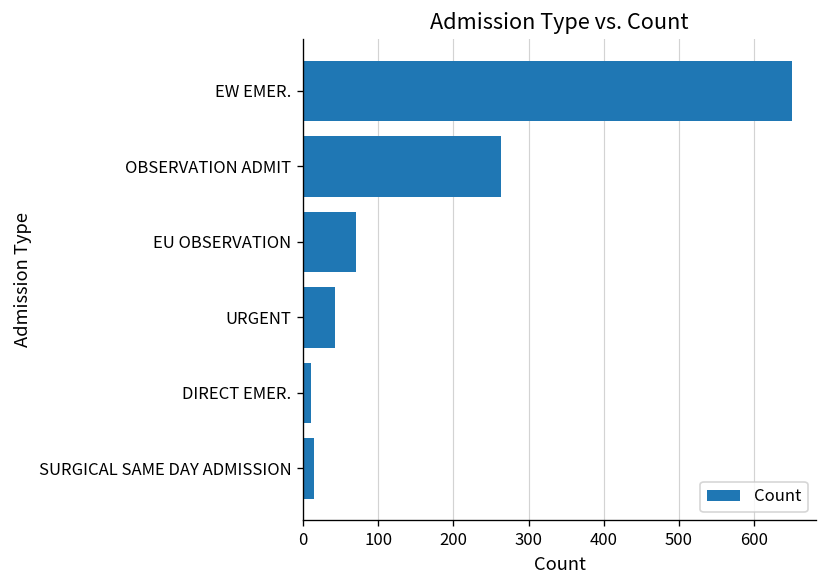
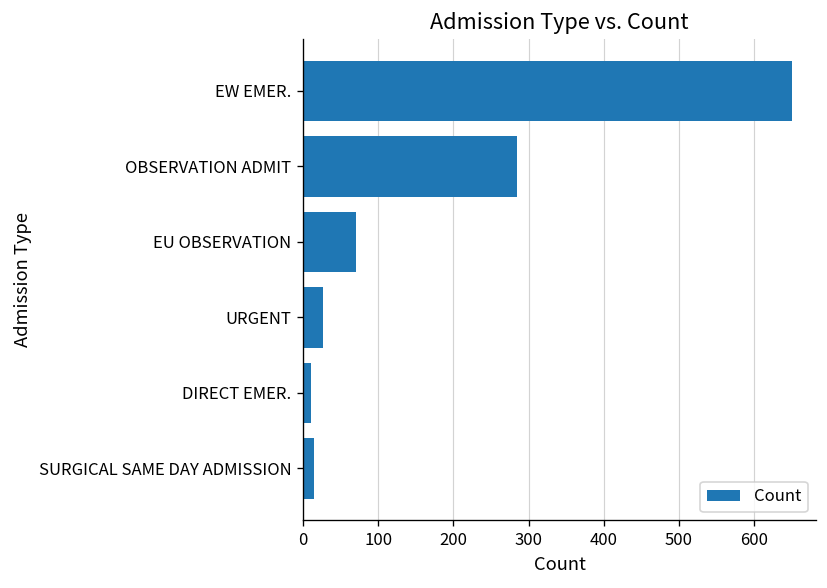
  {
    "EW EMER.": 650,
-   "OBSERVATION ADMIT": 260,
+   "OBSERVATION ADMIT": 290,
    "EU OBSERVATION": 70,
-   "URGENT": 40,
+   "URGENT": 30,
    "DIRECT EMER.": 10,
    "SURGICAL SAME DAY ADMISSION": 10
  }
